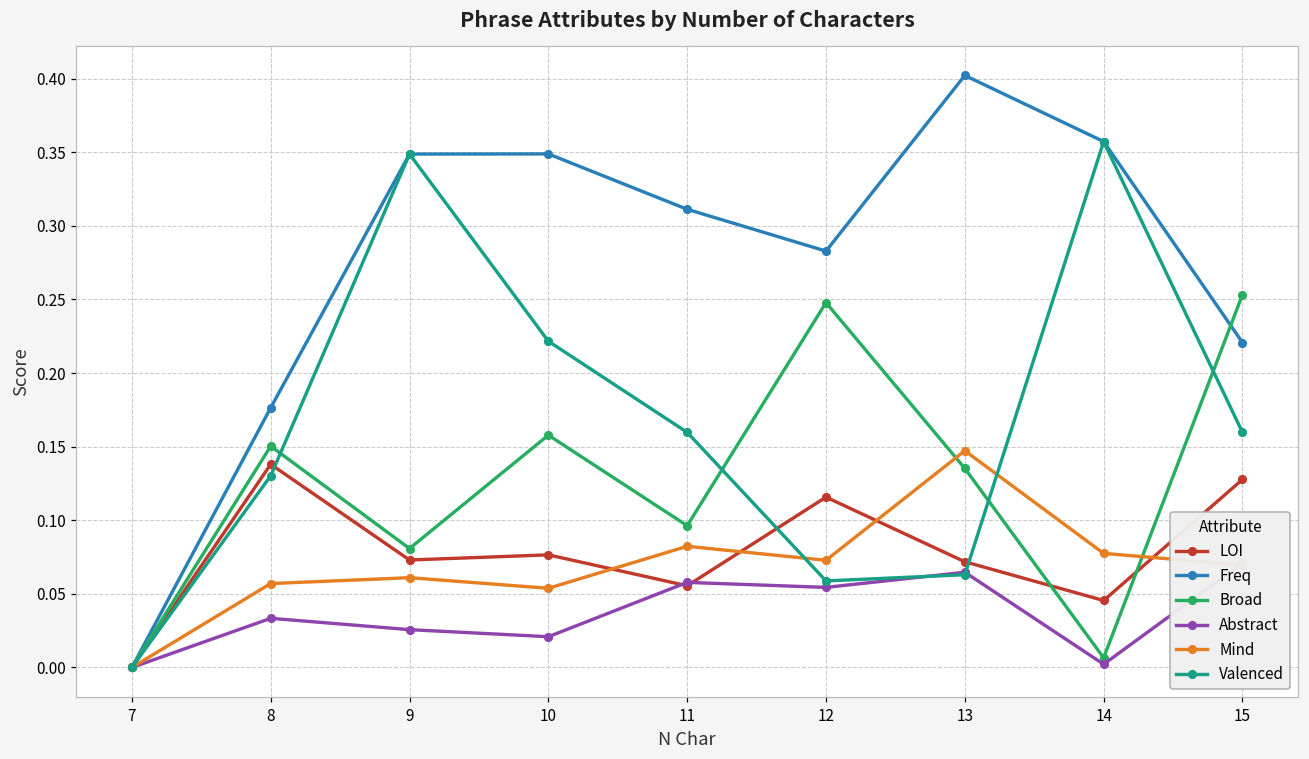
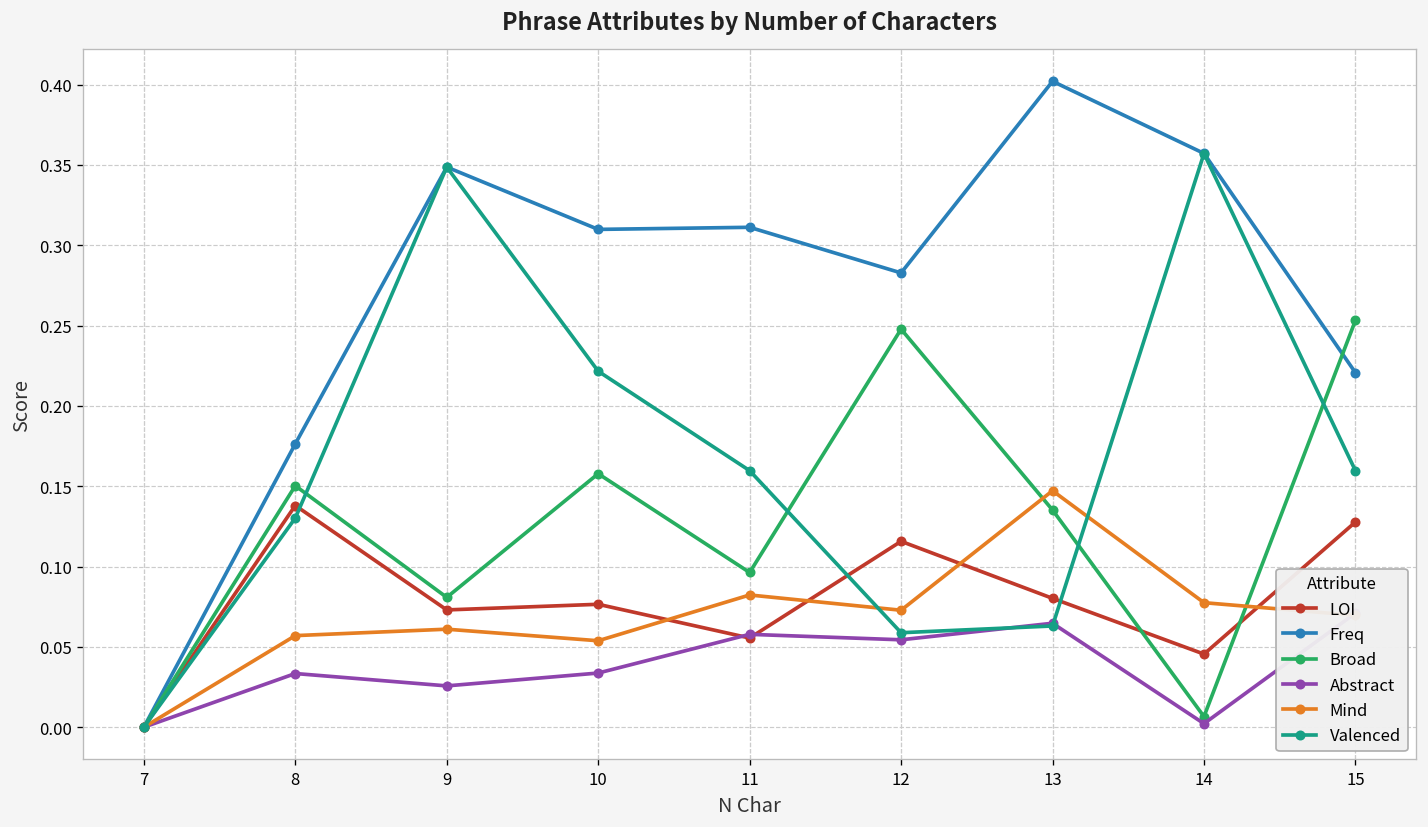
  {
    "LOI": {
      "8": 0.138,
      "9": 0.073,
      "10": 0.077,
      "11": 0.056,
      "12": 0.116,
-     "13": 0.072,
+     "13": 0.080,
      "14": 0.046,
      "15": 0.128
    },
    "Freq": {
      "8": 0.176,
-     "10": 0.349,
+     "10": 0.310,
      "11": 0.311,
      "12": 0.283,
      "13": 0.402,
      "15": 0.221
    },
    "Abstract": {
      "8": 0.033,
      "9": 0.026,
-     "10": 0.021,
+     "10": 0.034,
      "11": 0.058,
      "12": 0.054,
      "14": 0.002
    },
    "Mind": {
      "8": 0.057,
      "9": 0.061,
      "10": 0.054,
      "11": 0.082,
      "12": 0.073,
      "13": 0.147,
      "14": 0.078
    }
  }
